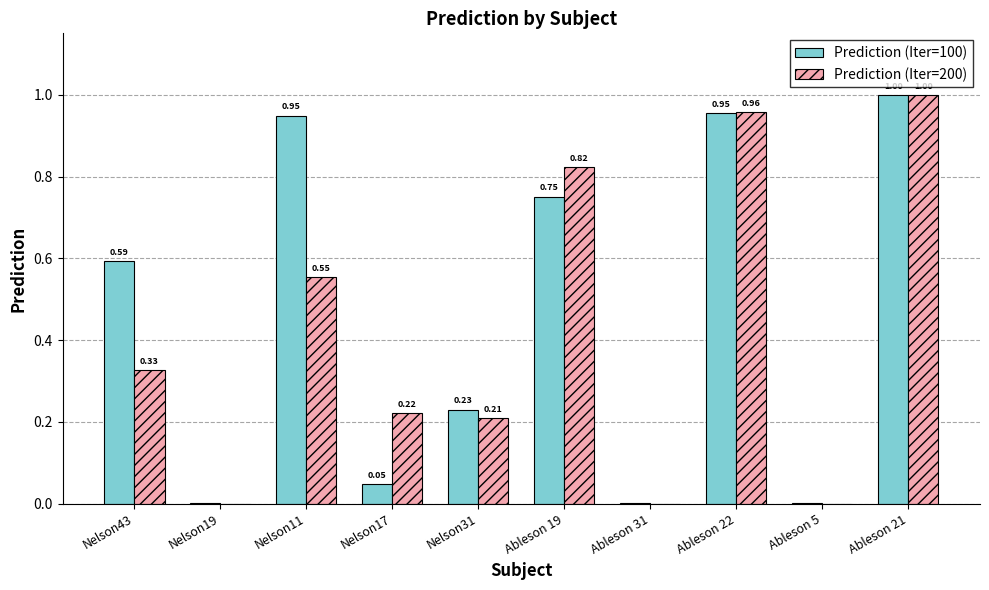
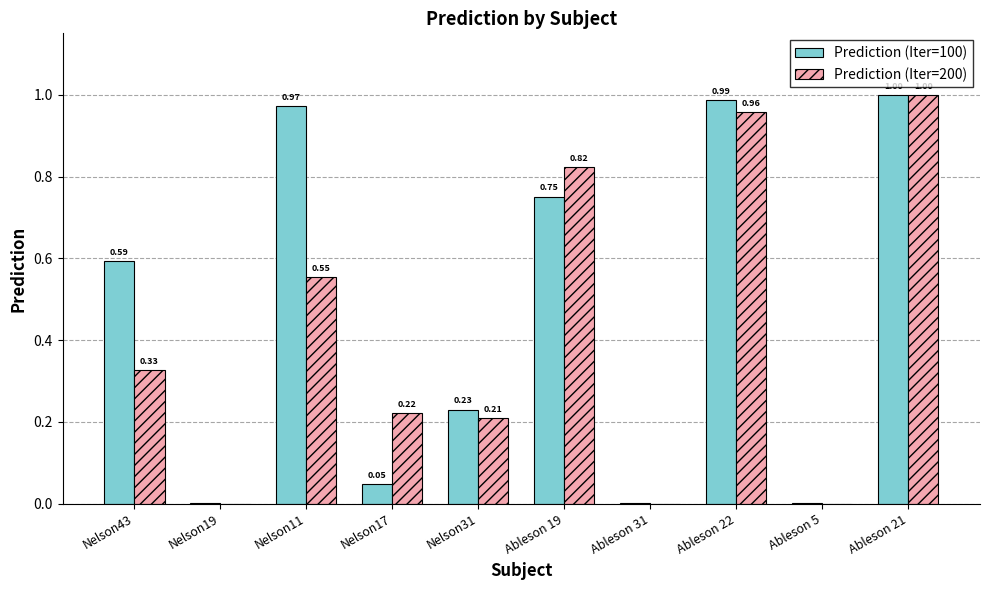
  {
    "Prediction (Iter=100)": {
      "Nelson43": 0.59,
-     "Nelson11": 0.95,
+     "Nelson11": 0.97,
      "Nelson17": 0.05,
      "Nelson31": 0.23,
      "Ableson 19": 0.75,
-     "Ableson 22": 0.95
+     "Ableson 22": 0.99
    },
    "Prediction (Iter=200)": {
      "Nelson43": 0.33,
      "Nelson11": 0.55,
      "Nelson17": 0.22,
      "Nelson31": 0.21,
      "Ableson 19": 0.82,
      "Ableson 22": 0.96
    }
  }
